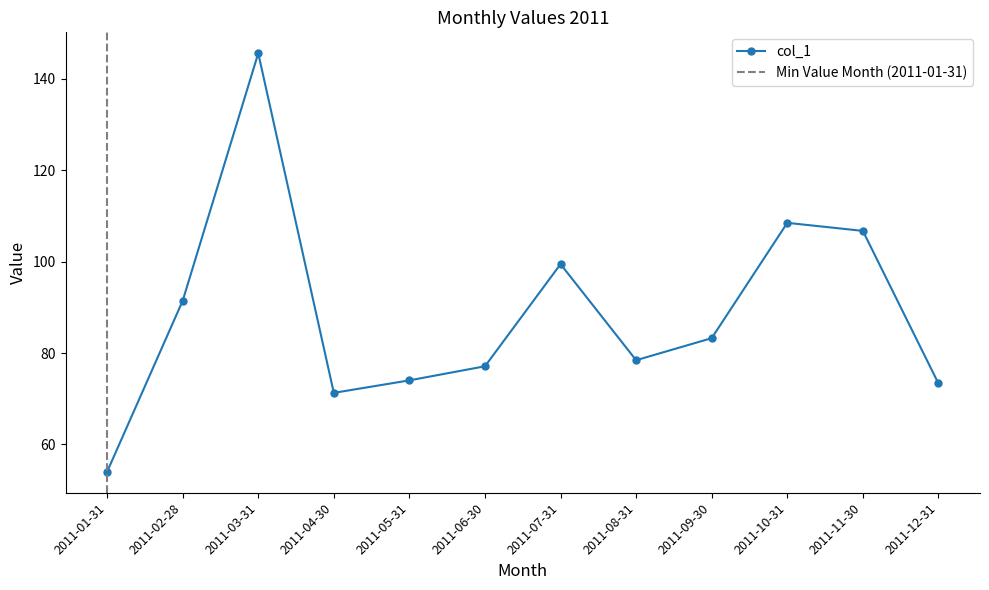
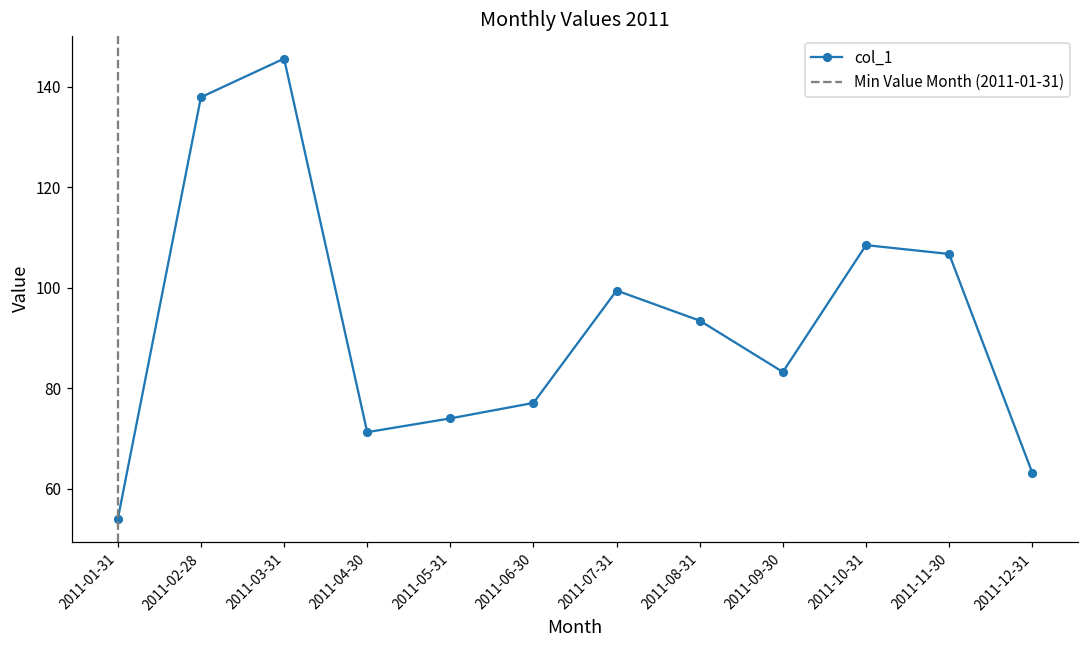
  {
    "2011-01-31": 54,
-   "2011-02-28": 91,
+   "2011-02-28": 138,
    "2011-03-31": 146,
    "2011-04-30": 71,
    "2011-05-31": 74,
    "2011-06-30": 77,
    "2011-07-31": 99,
-   "2011-08-31": 78,
+   "2011-08-31": 93,
    "2011-09-30": 83,
    "2011-10-31": 108,
    "2011-11-30": 107,
-   "2011-12-31": 73
+   "2011-12-31": 63
  }
